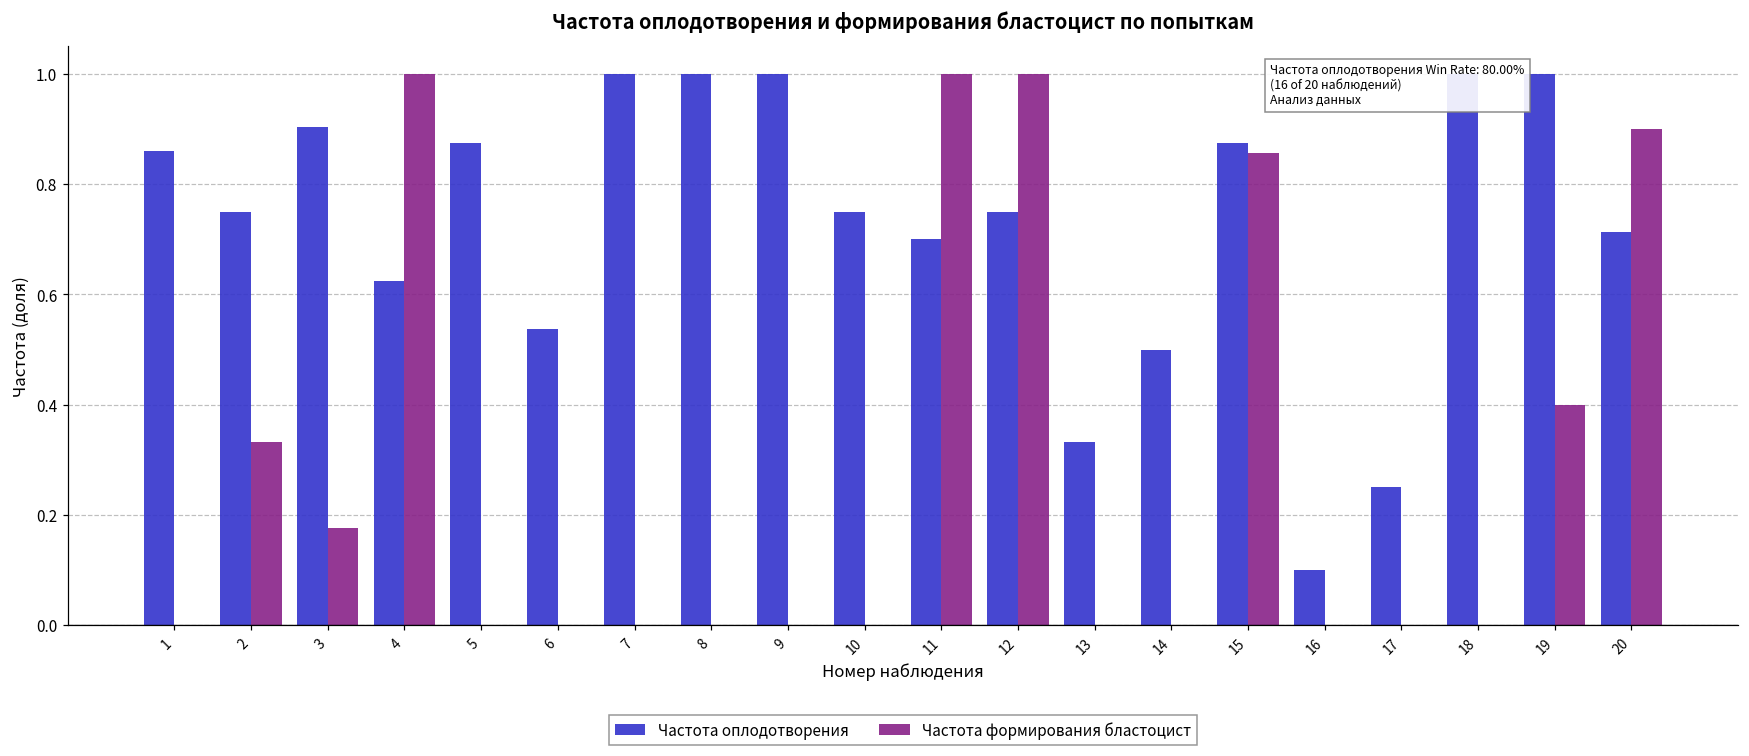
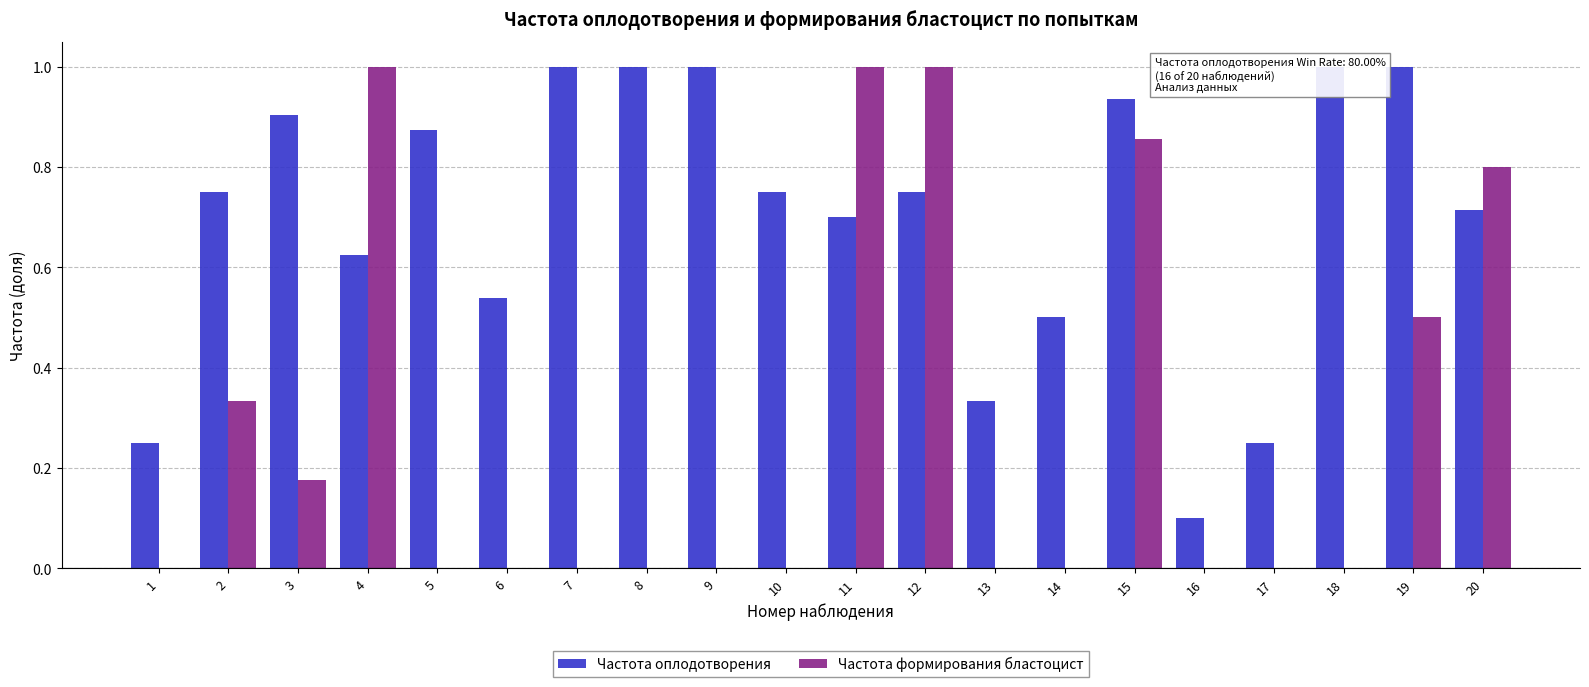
  {
    "Частота оплодотворения": {
-     "1": 0.86,
+     "1": 0.25,
      "2": 0.75,
      "3": 0.90,
      "4": 0.63,
      "5": 0.88,
      "6": 0.54,
      "7": 1.00,
      "8": 1.00,
      "9": 1.00,
      "10": 0.75,
      "11": 0.70,
      "12": 0.75,
      "13": 0.33,
      "14": 0.50,
-     "15": 0.88,
+     "15": 0.94,
      "16": 0.10,
      "17": 0.25,
      "19": 1.00,
      "20": 0.71
    },
    "Частота формирования бластоцист": {
      "1": 0.0,
      "2": 0.33,
      "3": 0.18,
      "4": 1.0,
      "5": 0.0,
      "6": 0.0,
      "7": 0.0,
      "8": 0.0,
      "9": 0.0,
      "10": 0.0,
      "11": 1.0,
      "12": 1.0,
      "13": 0.0,
      "14": 0.0,
      "15": 0.86,
      "16": 0.0,
      "17": 0.0,
      "18": 0.0,
-     "19": 0.4,
-     "20": 0.9
+     "19": 0.5,
+     "20": 0.8
    }
  }
